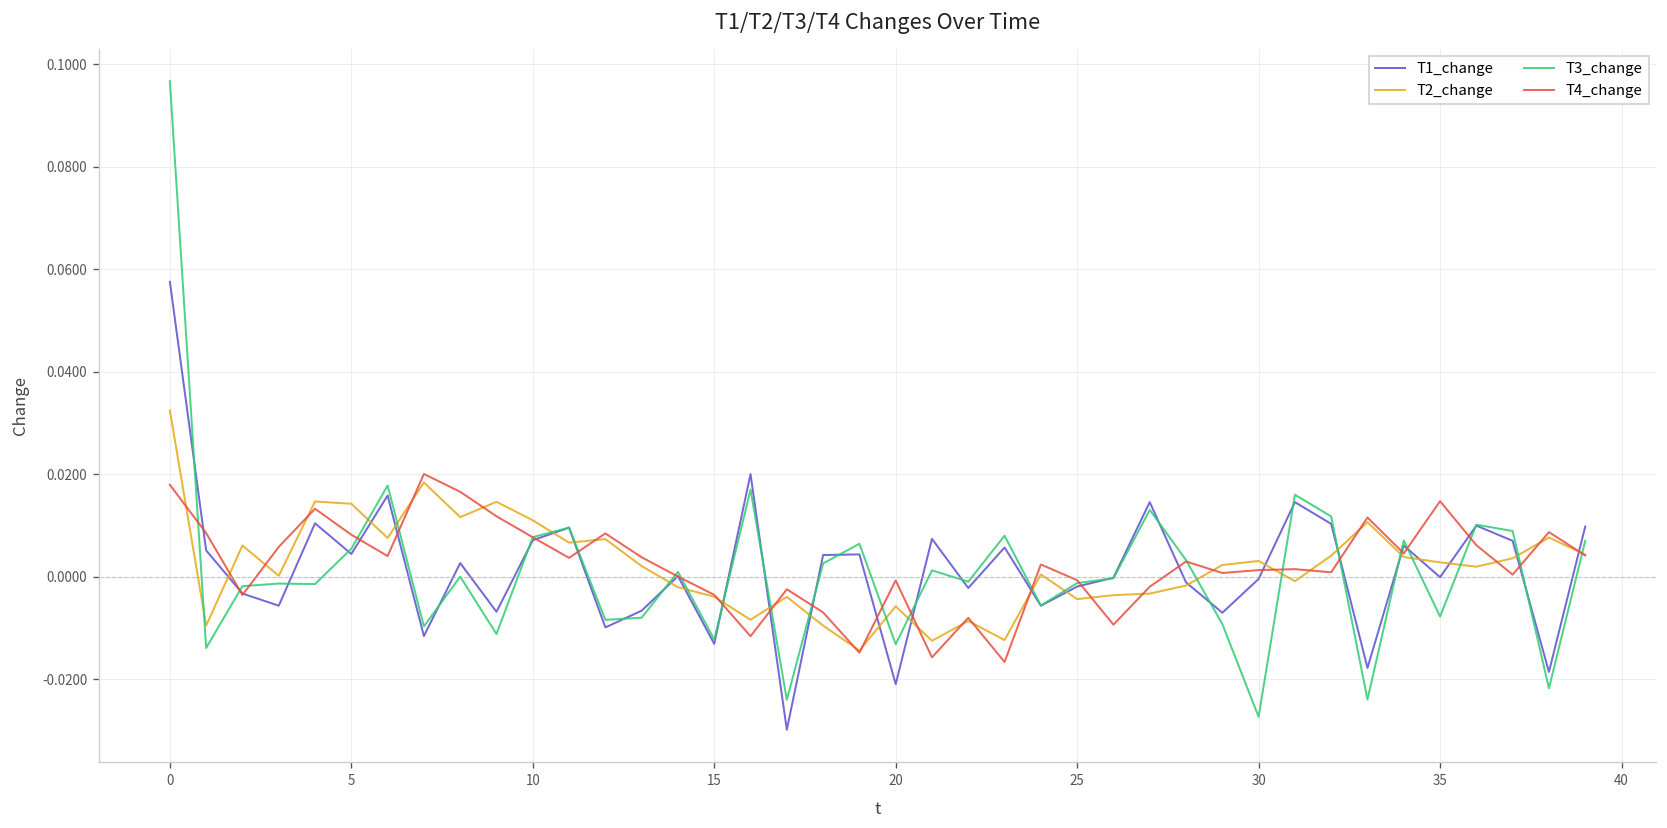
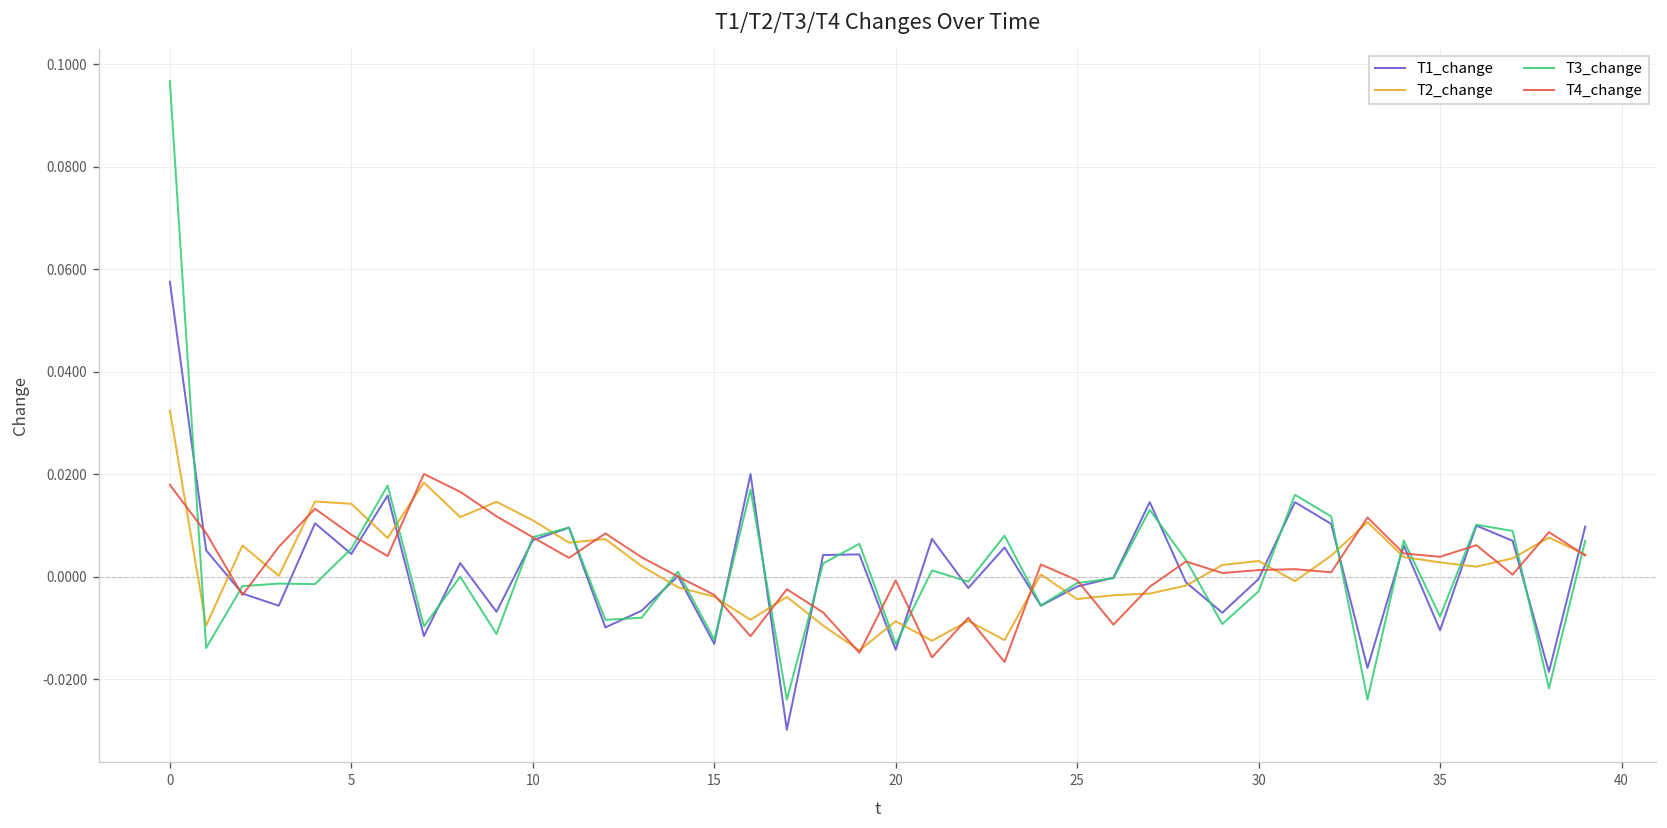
  {
    "T1_change": {
      "0": 0.058,
      "5": 0.004,
      "15": -0.013,
-     "20": -0.021,
+     "20": -0.014,
      "25": -0.002,
      "30": 0.000,
-     "35": 0.000
+     "35": -0.010
    },
    "T2_change": {
      "0": 0.032,
      "5": 0.014,
      "10": 0.011,
-     "20": -0.006,
+     "20": -0.009,
      "25": -0.004,
      "30": 0.003,
      "35": 0.003
    },
    "T3_change": {
      "0": 0.097,
      "5": 0.005,
      "15": -0.012,
      "20": -0.013,
-     "30": -0.027,
+     "30": -0.003,
      "35": -0.008
    },
    "T4_change": {
      "0": 0.018,
      "5": 0.008,
      "20": -0.001,
      "30": 0.001,
-     "35": 0.015
+     "35": 0.004
    }
  }
